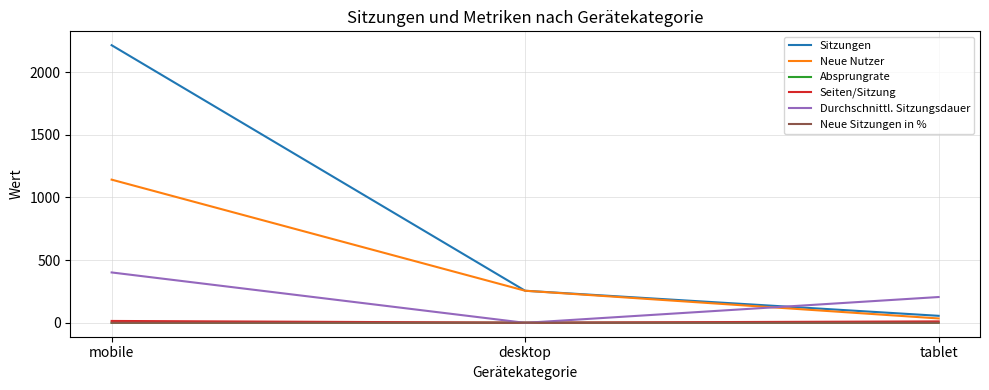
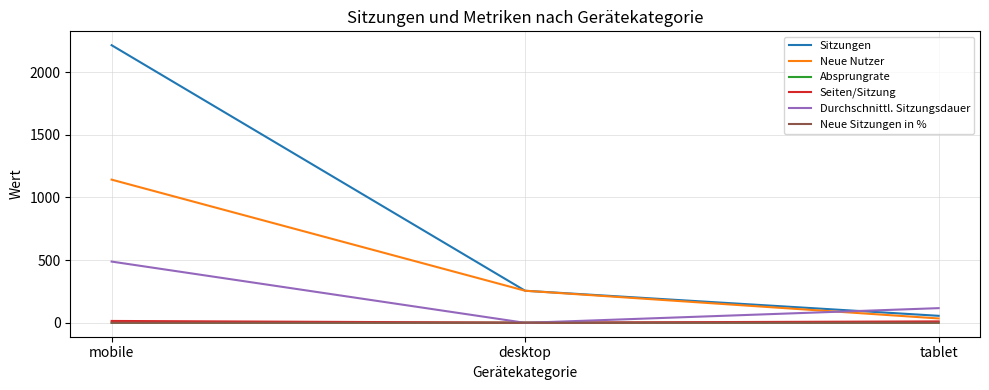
  {
    "Sitzungen": {
      "mobile": 2210,
      "tablet": 60
    },
    "Neue Nutzer": {
      "mobile": 1140,
      "tablet": 40
    },
    "Durchschnittl. Sitzungsdauer": {
-     "mobile": 400,
-     "tablet": 210
+     "mobile": 490,
+     "tablet": 120
    }
  }
